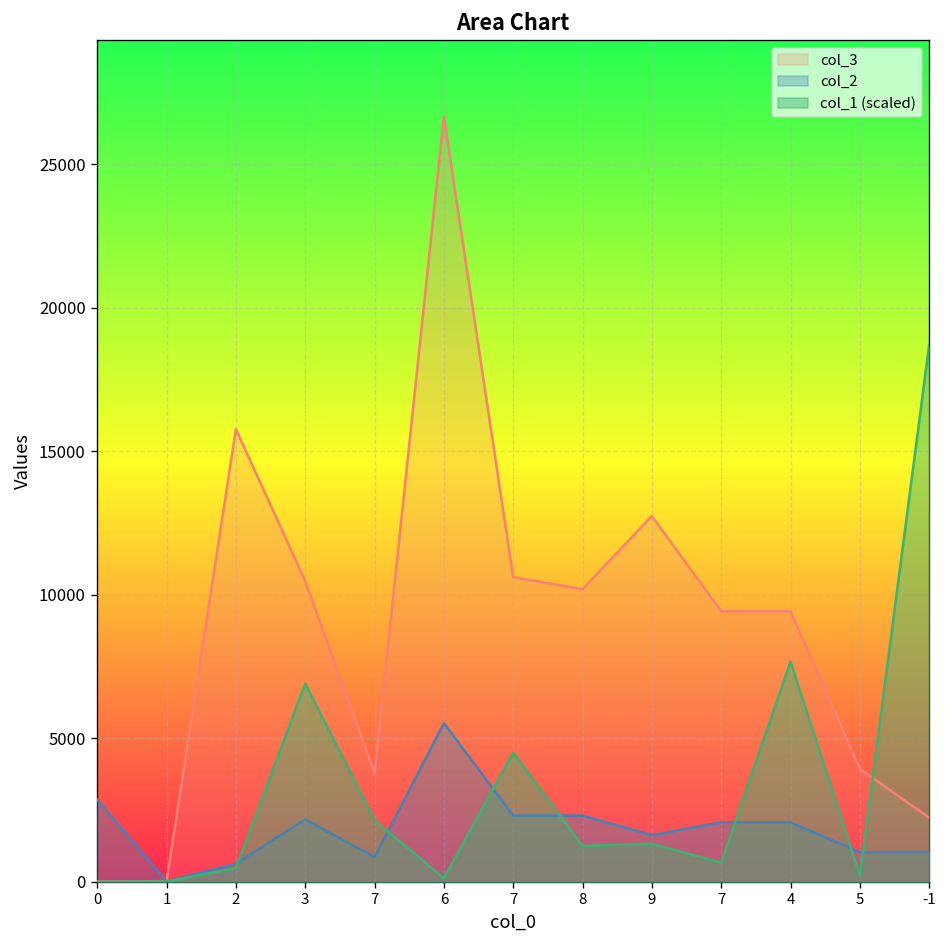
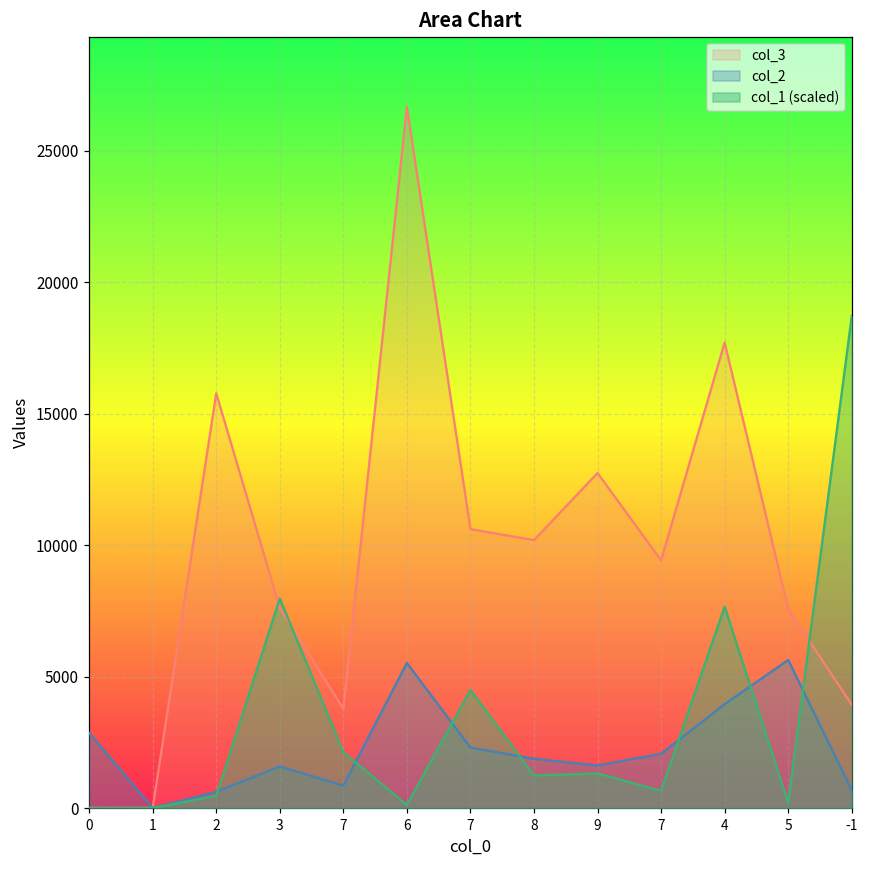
  {
    "col_3": {
      "2": 15800,
-     "3": 10500,
+     "3": 7600,
      "6": 26700,
      "8": 10200,
      "9": 12700,
-     "4": 9400,
-     "5": 3900,
-     "-1": 2200
+     "4": 17700,
+     "5": 7600,
+     "-1": 3900
    },
    "col_2": {
      "0": 2900,
      "2": 600,
-     "3": 2200,
+     "3": 1600,
      "6": 5500,
-     "8": 2300,
+     "8": 1900,
      "9": 1600,
-     "4": 2100,
-     "5": 1000,
-     "-1": 1000
+     "4": 4000,
+     "5": 5600,
+     "-1": 700
    },
    "col_1 (scaled)": {
      "2": 500,
-     "3": 6900,
+     "3": 8000,
      "6": 100,
      "8": 1200,
      "9": 1300,
      "4": 7700,
      "5": 200,
      "-1": 18700
    }
  }
